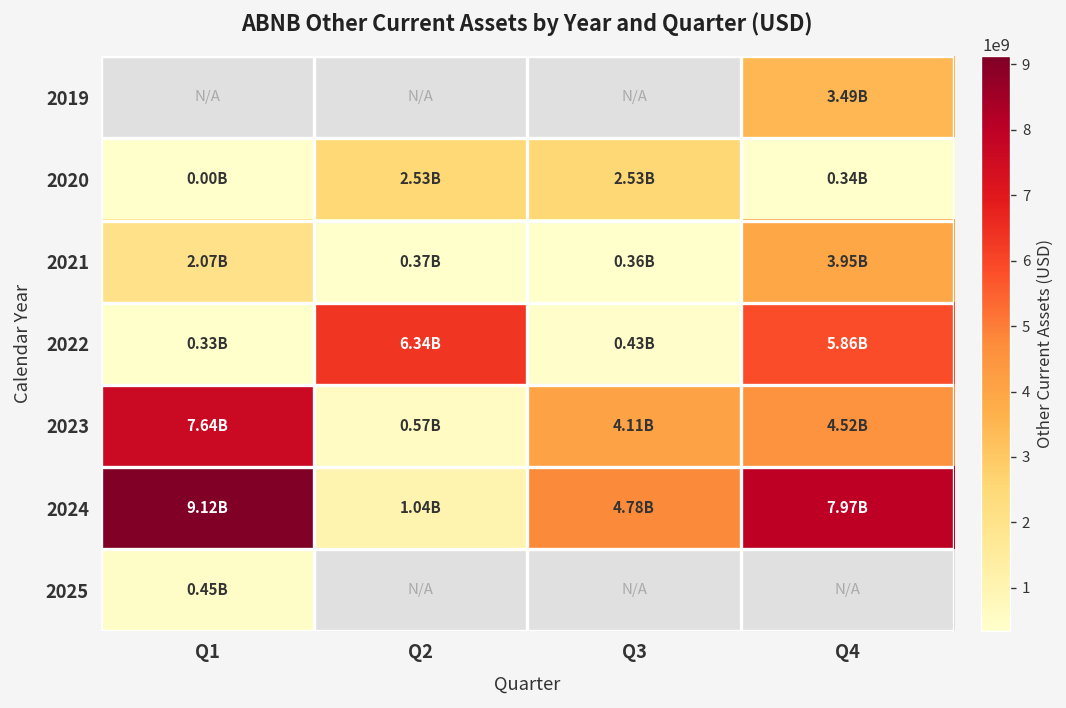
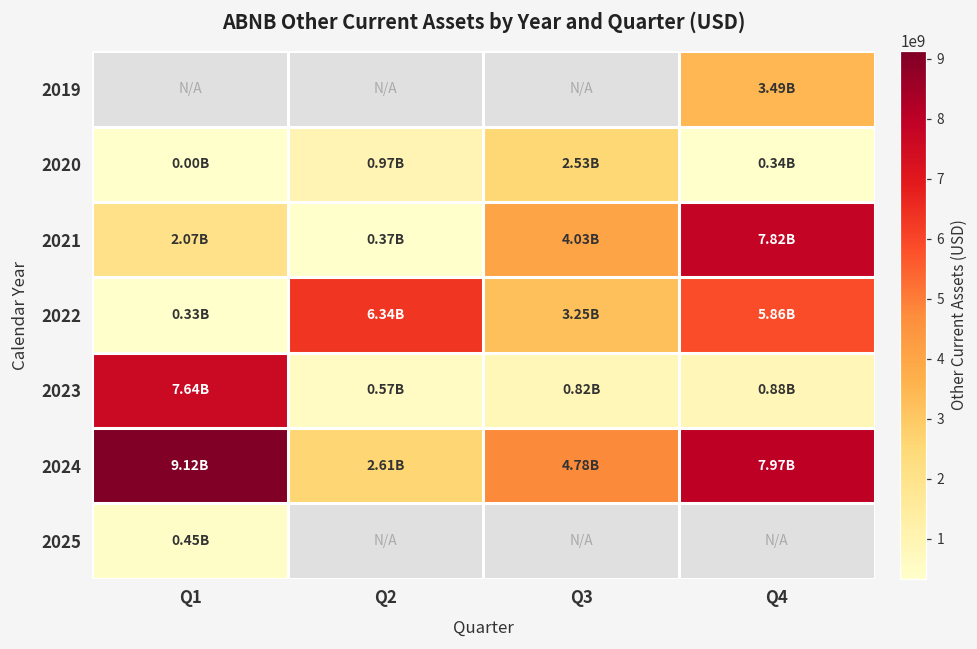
  {
    "2019": {
      "Q4": "3.49B"
    },
    "2020": {
      "Q1": "0.00B",
-     "Q2": "2.53B",
+     "Q2": "0.97B",
      "Q3": "2.53B",
      "Q4": "0.34B"
    },
    "2021": {
      "Q1": "2.07B",
      "Q2": "0.37B",
-     "Q3": "0.36B",
-     "Q4": "3.95B"
+     "Q3": "4.03B",
+     "Q4": "7.82B"
    },
    "2022": {
      "Q1": "0.33B",
      "Q2": "6.34B",
-     "Q3": "0.43B",
+     "Q3": "3.25B",
      "Q4": "5.86B"
    },
    "2023": {
      "Q1": "7.64B",
      "Q2": "0.57B",
-     "Q3": "4.11B",
-     "Q4": "4.52B"
+     "Q3": "0.82B",
+     "Q4": "0.88B"
    },
    "2024": {
      "Q1": "9.12B",
-     "Q2": "1.04B",
+     "Q2": "2.61B",
      "Q3": "4.78B",
      "Q4": "7.97B"
    },
    "2025": {
      "Q1": "0.45B"
    }
  }
